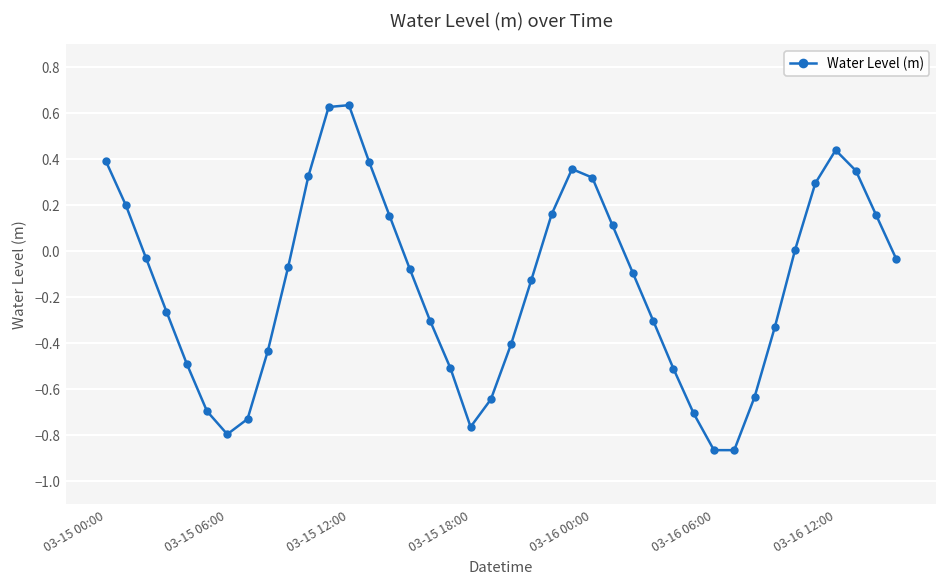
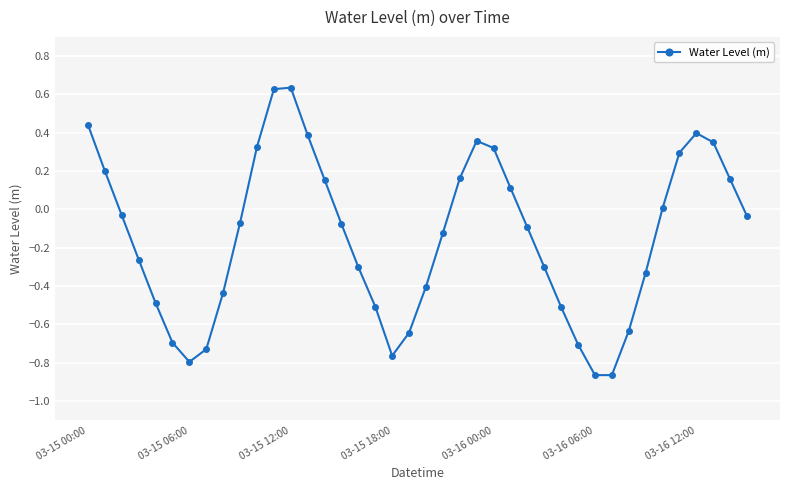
  {
-   "03-15 00:00": 0.39,
+   "03-15 00:00": 0.44,
    "03-15 06:00": -0.80,
    "03-15 12:00": 0.64,
    "03-15 18:00": -0.76,
    "03-16 00:00": 0.32,
    "03-16 06:00": -0.86,
-   "03-16 12:00": 0.44
+   "03-16 12:00": 0.40
  }
